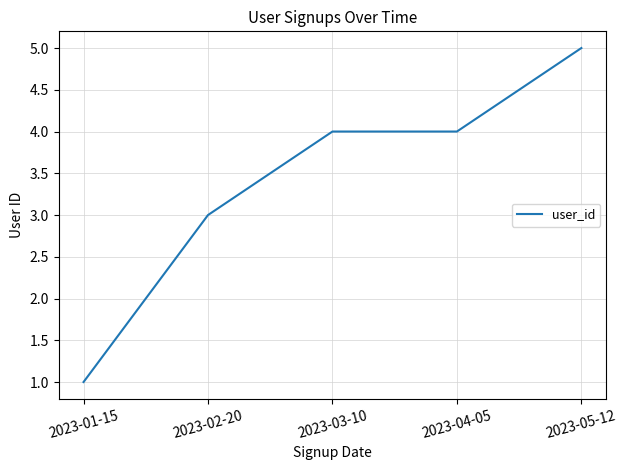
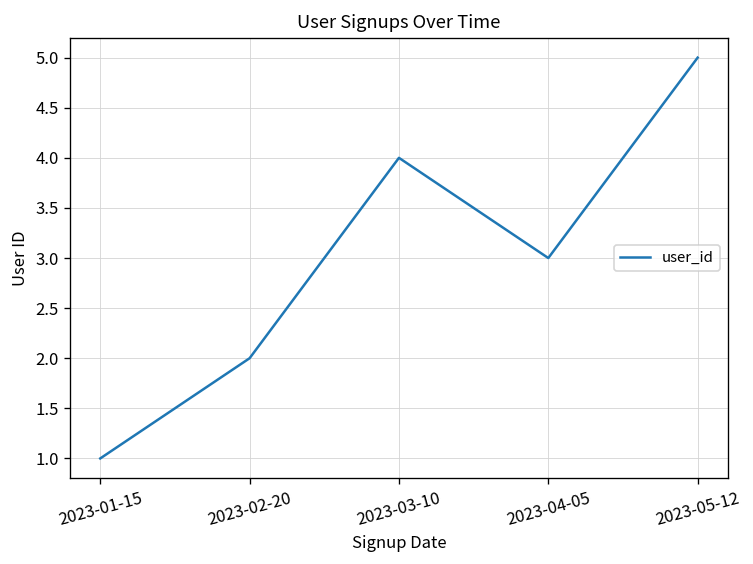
  {
    "2023-01-15": 1,
-   "2023-02-20": 3,
+   "2023-02-20": 2,
    "2023-03-10": 4,
-   "2023-04-05": 4,
+   "2023-04-05": 3,
    "2023-05-12": 5
  }
